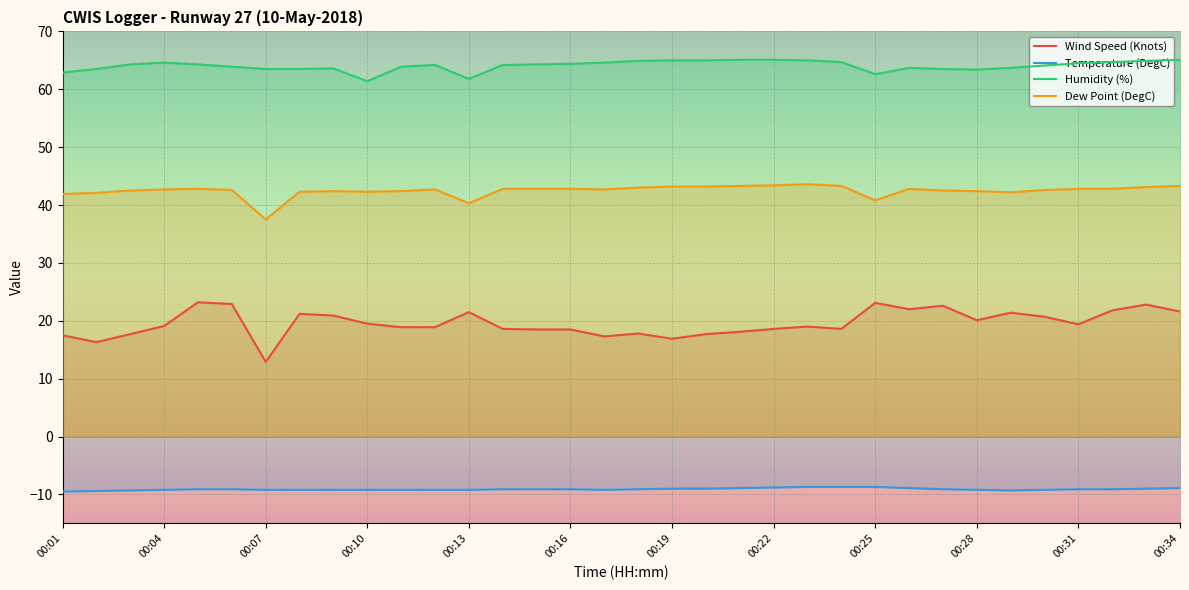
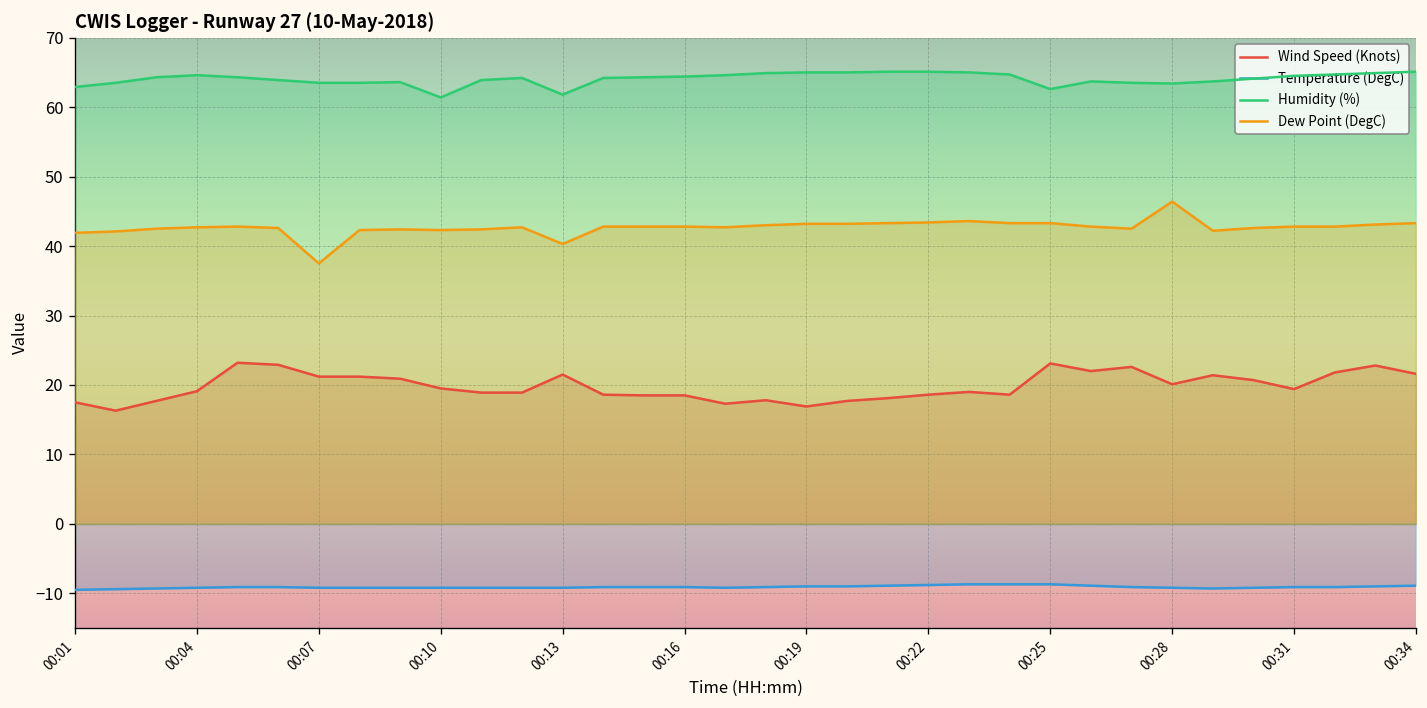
  {
    "Wind Speed (Knots)": {
      "00:01": 18,
      "00:04": 19,
-     "00:07": 13,
+     "00:07": 21,
      "00:10": 20,
      "00:13": 22,
      "00:16": 19,
      "00:19": 17,
      "00:22": 19,
      "00:25": 23,
      "00:28": 20,
      "00:31": 19,
      "00:34": 22
    },
    "Humidity (%)": {
      "00:01": 63,
      "00:04": 65,
      "00:07": 64,
      "00:10": 61,
      "00:13": 62,
      "00:16": 64,
      "00:19": 65,
      "00:22": 65,
      "00:25": 63,
      "00:28": 63,
      "00:34": 65
    },
    "Dew Point (DegC)": {
      "00:01": 42,
      "00:04": 43,
      "00:07": 38,
      "00:10": 42,
      "00:13": 40,
      "00:16": 43,
      "00:19": 43,
      "00:22": 43,
-     "00:25": 41,
-     "00:28": 42,
+     "00:25": 43,
+     "00:28": 46,
      "00:31": 43,
      "00:34": 43
    }
  }
